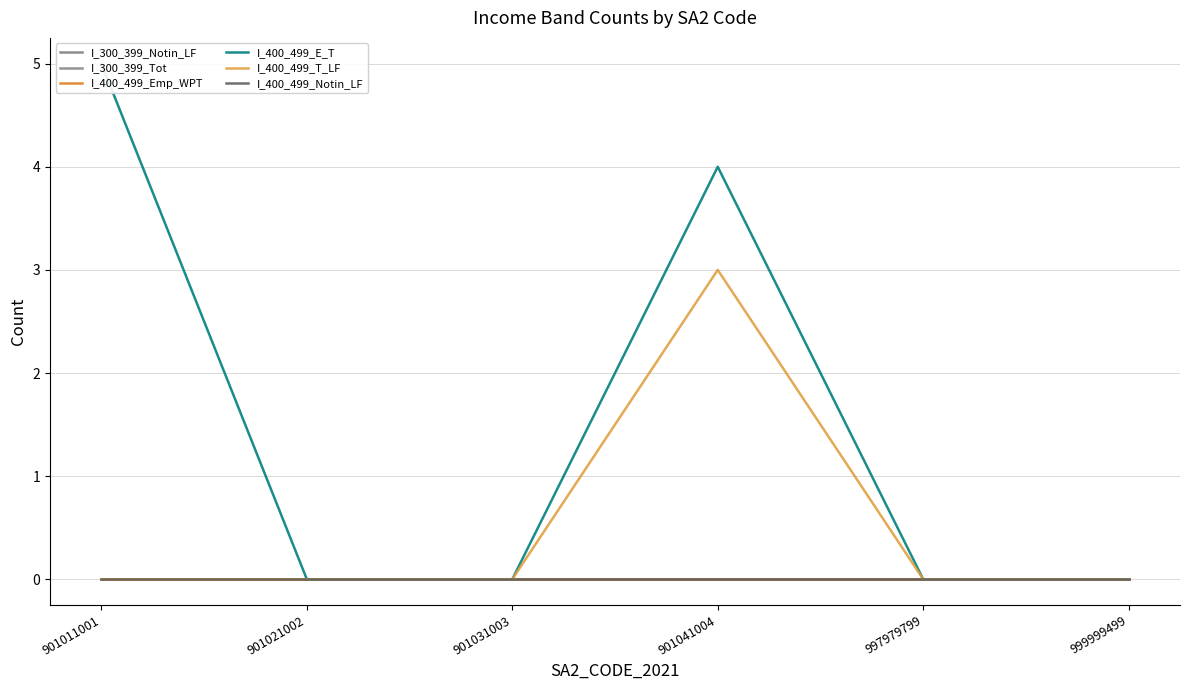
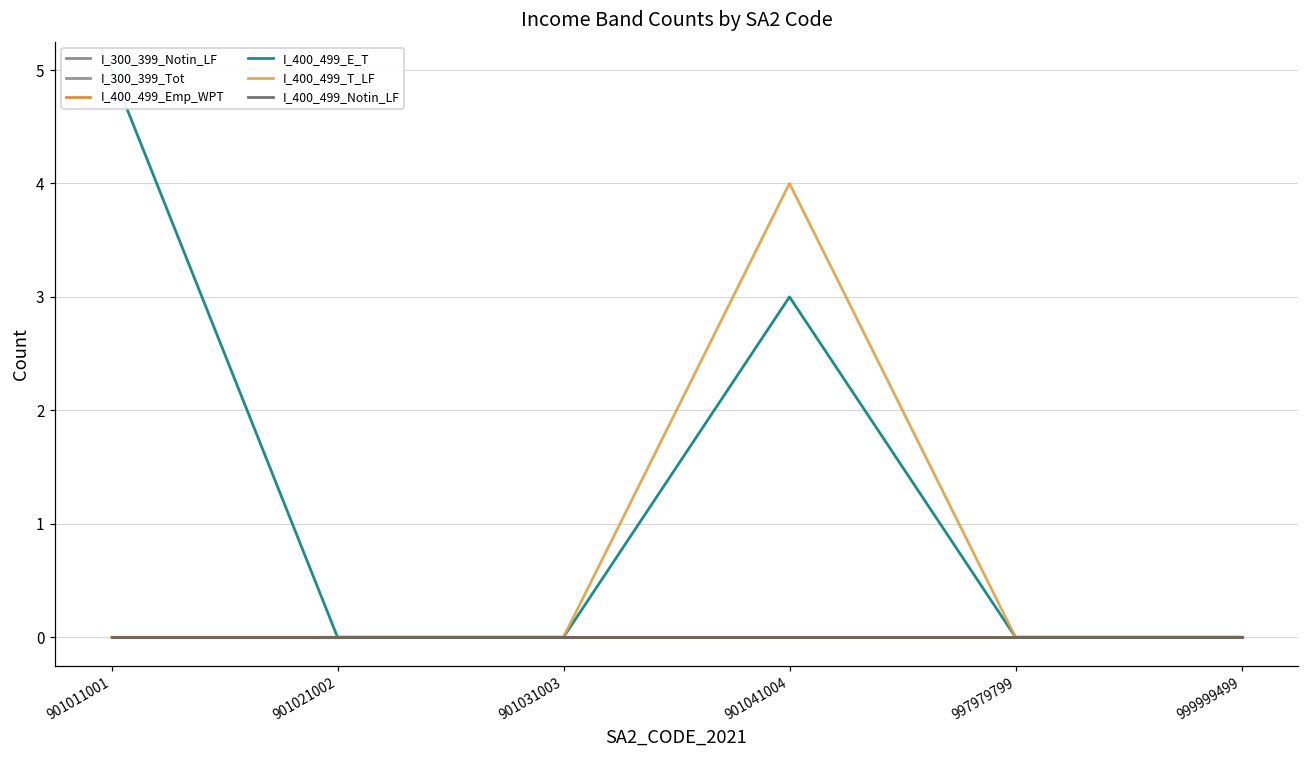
  {
    "I_400_499_Notin_LF": {
      "901041004": 0
    },
    "I_400_499_E_T": {
-     "901041004": 4
+     "901041004": 3
    },
    "I_400_499_T_LF": {
-     "901041004": 3
+     "901041004": 4
    }
  }
